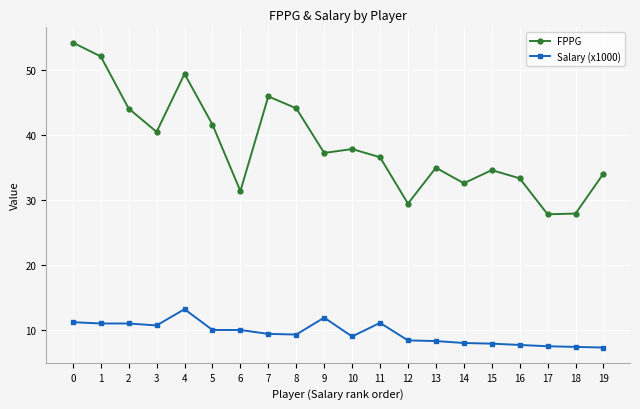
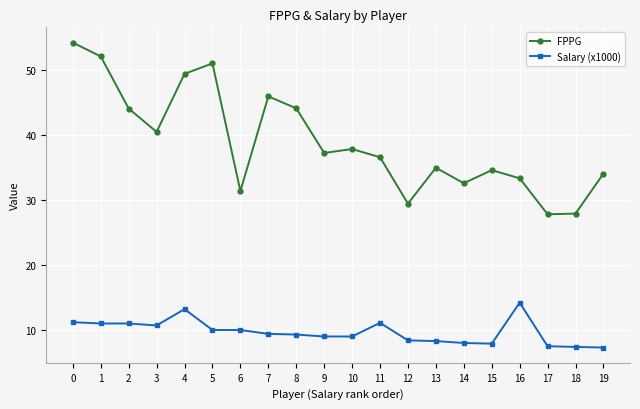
  {
    "FPPG": {
      "0": 54,
      "1": 52,
      "2": 44,
      "3": 40,
      "4": 49,
-     "5": 42,
+     "5": 51,
      "6": 31,
      "7": 46,
      "8": 44,
      "9": 37,
      "10": 38,
      "11": 37,
      "12": 29,
      "13": 35,
      "14": 33,
      "15": 35,
      "16": 33,
      "17": 28,
      "18": 28,
      "19": 34
    },
    "Salary (x1000)": {
      "0": 11,
      "1": 11,
      "2": 11,
      "3": 11,
      "4": 13,
      "5": 10,
      "6": 10,
      "7": 9,
      "8": 9,
-     "9": 12,
+     "9": 9,
      "10": 9,
      "11": 11,
      "12": 8,
      "13": 8,
      "14": 8,
      "15": 8,
-     "16": 8,
+     "16": 14,
      "17": 8,
      "18": 7,
      "19": 7
    }
  }
